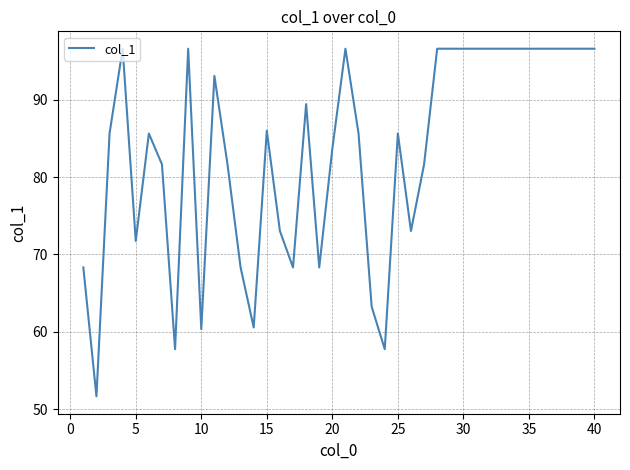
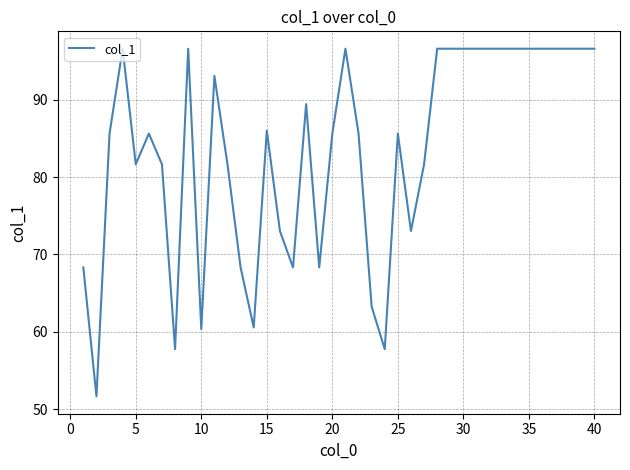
  {
-   "5": 72,
+   "5": 82,
    "10": 60,
    "15": 86,
-   "20": 84,
+   "20": 86,
    "25": 86,
    "30": 97,
    "35": 97,
    "40": 97
  }
